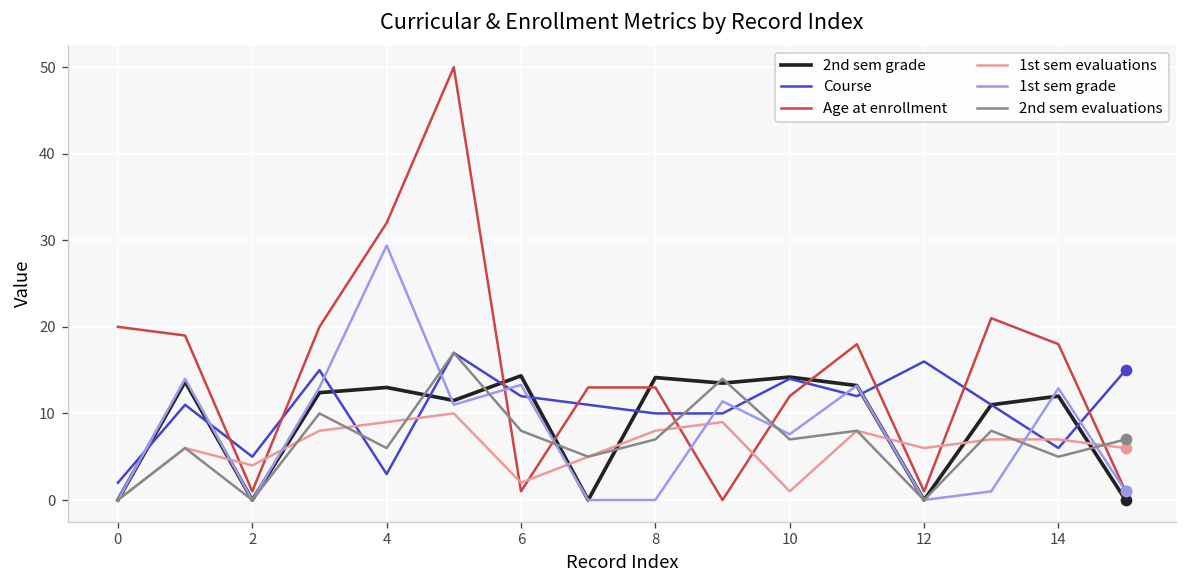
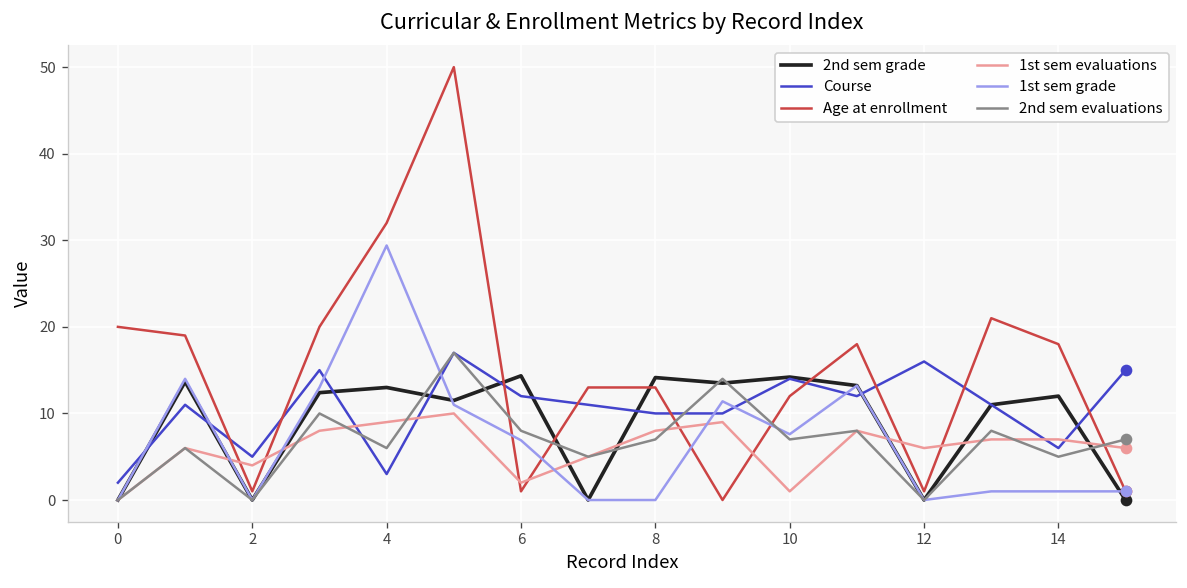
  {
    "1st sem grade": {
      "4": 29,
-     "6": 13,
+     "6": 7,
      "8": 0,
      "10": 8,
-     "14": 13
+     "14": 1
    }
  }
